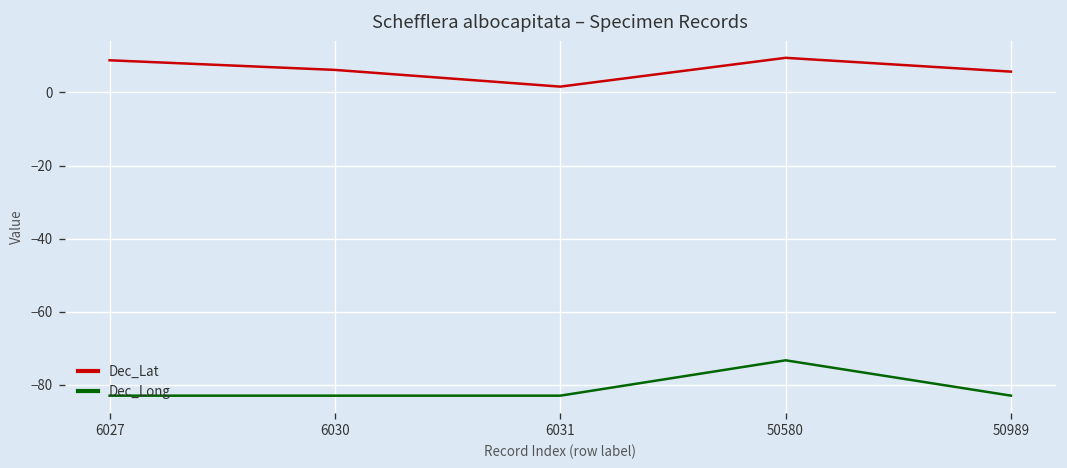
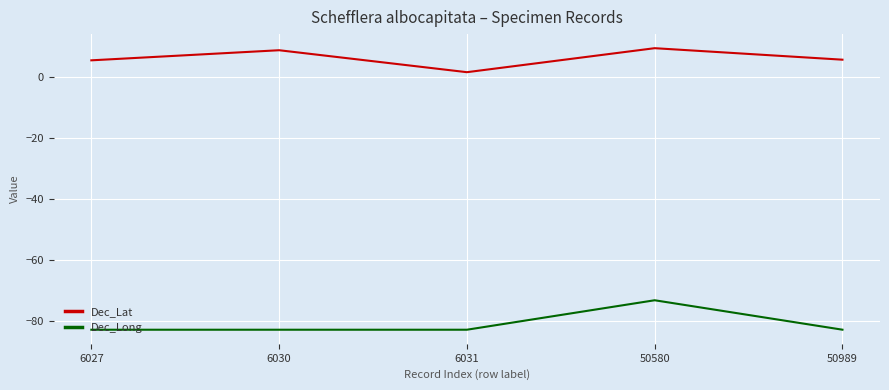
  {
    "Dec_Lat": {
-     "6027": 9,
-     "6030": 6,
+     "6027": 5,
+     "6030": 9,
      "6031": 2,
      "50580": 9,
      "50989": 6
    },
    "Dec_Long": {
      "6027": -83,
      "6030": -83,
      "6031": -83,
      "50580": -73,
      "50989": -83
    }
  }
